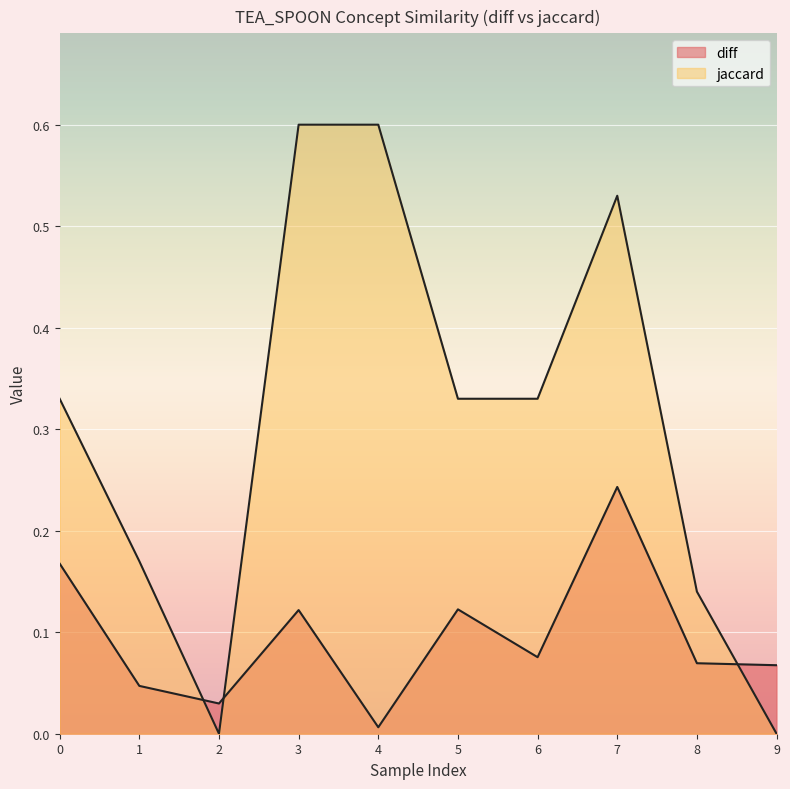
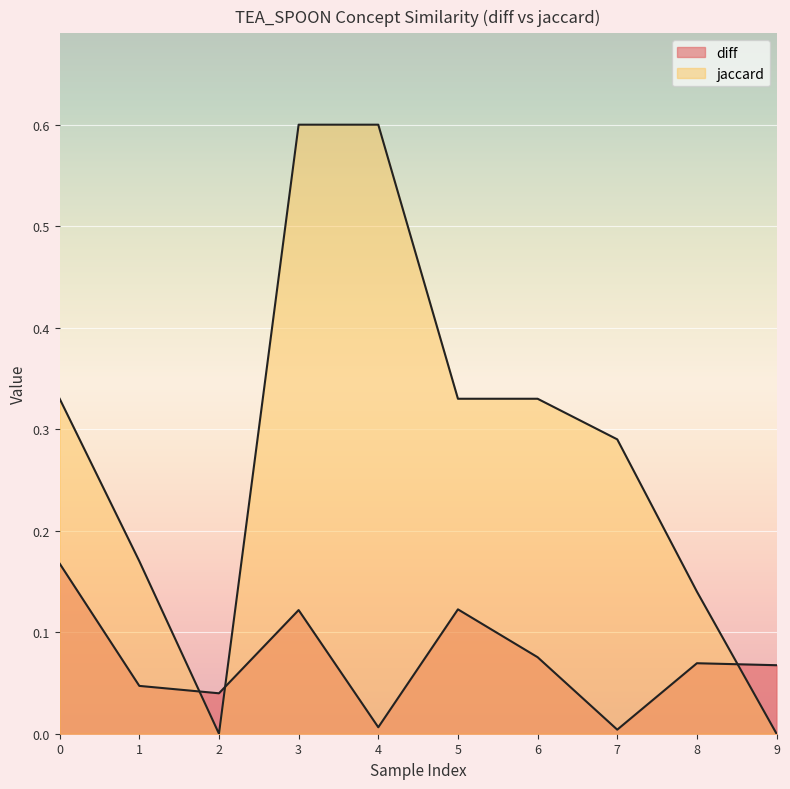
  {
    "diff": {
      "0": 0.168,
      "1": 0.047,
-     "2": 0.030,
+     "2": 0.040,
      "3": 0.122,
      "4": 0.006,
      "5": 0.123,
      "6": 0.075,
-     "7": 0.243,
+     "7": 0.004,
      "8": 0.069,
      "9": 0.067
    },
    "jaccard": {
      "0": 0.33,
      "1": 0.17,
      "2": 0.00,
      "3": 0.60,
      "4": 0.60,
      "5": 0.33,
      "6": 0.33,
-     "7": 0.53,
+     "7": 0.29,
      "8": 0.14,
      "9": 0.00
    }
  }
